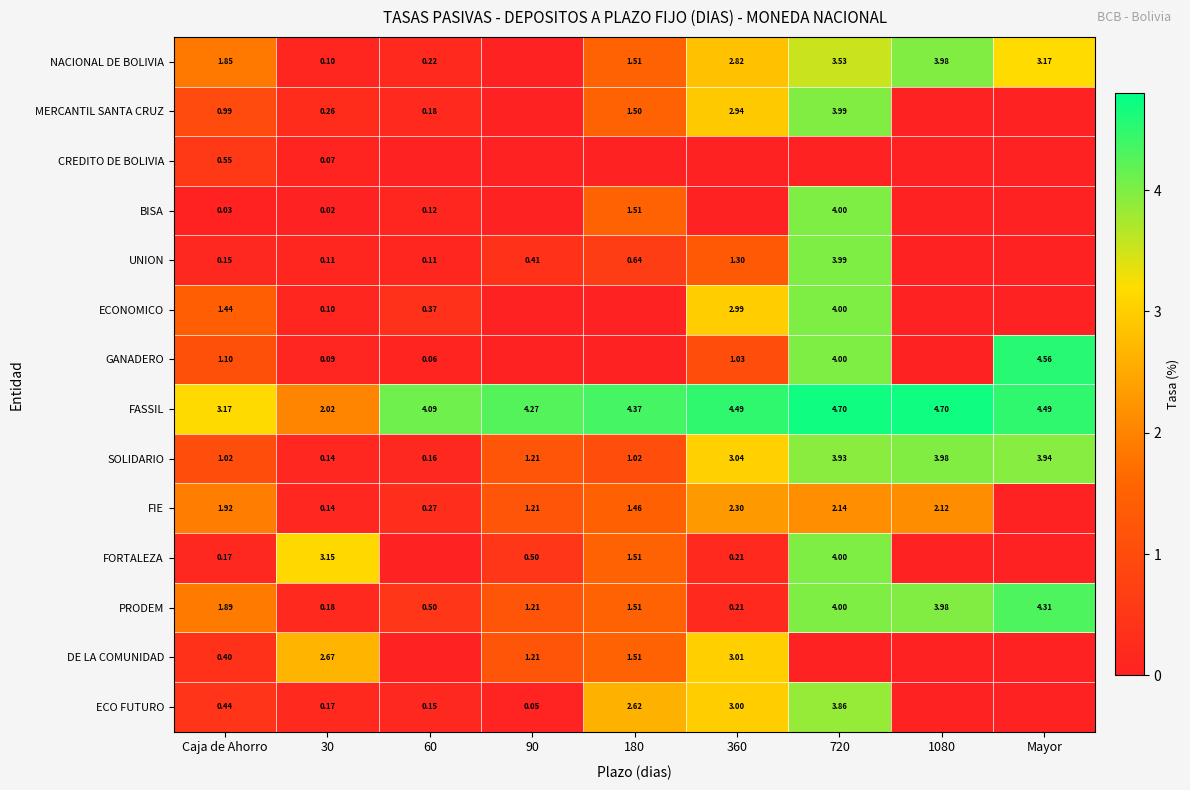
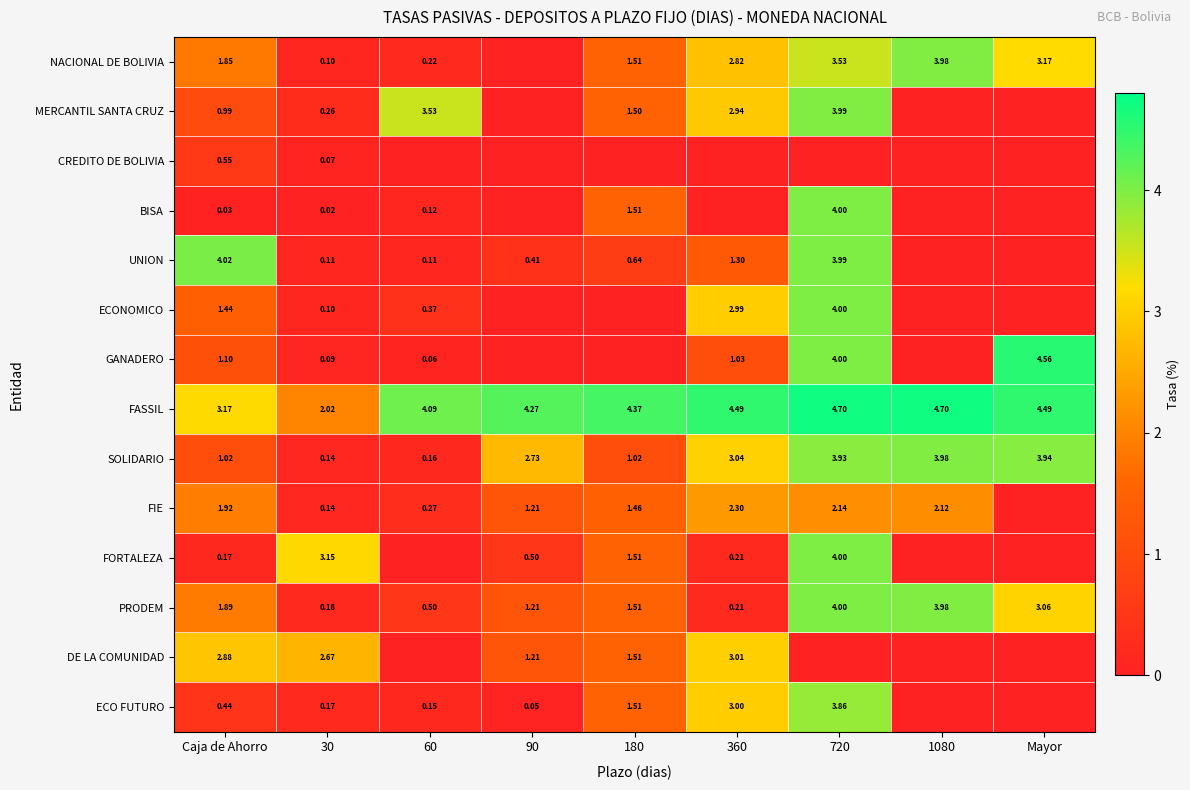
  {
    "NACIONAL DE BOLIVIA": {
      "Caja de Ahorro": 1.85,
      "30": 0.10,
      "60": 0.22,
      "180": 1.51,
      "360": 2.82,
      "720": 3.53,
      "1080": 3.98,
      "Mayor": 3.17
    },
    "MERCANTIL SANTA CRUZ": {
      "Caja de Ahorro": 0.99,
      "30": 0.26,
-     "60": 0.18,
+     "60": 3.53,
      "180": 1.50,
      "360": 2.94,
      "720": 3.99
    },
    "CREDITO DE BOLIVIA": {
      "Caja de Ahorro": 0.55,
      "30": 0.07
    },
    "BISA": {
      "Caja de Ahorro": 0.03,
      "30": 0.02,
      "60": 0.12,
      "180": 1.51,
      "720": 4.00
    },
    "UNION": {
-     "Caja de Ahorro": 0.15,
+     "Caja de Ahorro": 4.02,
      "30": 0.11,
      "60": 0.11,
      "90": 0.41,
      "180": 0.64,
      "360": 1.30,
      "720": 3.99
    },
    "ECONOMICO": {
      "Caja de Ahorro": 1.44,
      "30": 0.10,
      "60": 0.37,
      "360": 2.99,
      "720": 4.00
    },
    "GANADERO": {
      "Caja de Ahorro": 1.10,
      "30": 0.09,
      "60": 0.06,
      "360": 1.03,
      "720": 4.00,
      "Mayor": 4.56
    },
    "FASSIL": {
      "Caja de Ahorro": 3.17,
      "30": 2.02,
      "60": 4.09,
      "90": 4.27,
      "180": 4.37,
      "360": 4.49,
      "720": 4.70,
      "1080": 4.70,
      "Mayor": 4.49
    },
    "SOLIDARIO": {
      "Caja de Ahorro": 1.02,
      "30": 0.14,
      "60": 0.16,
-     "90": 1.21,
+     "90": 2.73,
      "180": 1.02,
      "360": 3.04,
      "720": 3.93,
      "1080": 3.98,
      "Mayor": 3.94
    },
    "FIE": {
      "Caja de Ahorro": 1.92,
      "30": 0.14,
      "60": 0.27,
      "90": 1.21,
      "180": 1.46,
      "360": 2.30,
      "720": 2.14,
      "1080": 2.12
    },
    "FORTALEZA": {
      "Caja de Ahorro": 0.17,
      "30": 3.15,
      "90": 0.50,
      "180": 1.51,
      "360": 0.21,
      "720": 4.00
    },
    "PRODEM": {
      "Caja de Ahorro": 1.89,
      "30": 0.18,
      "60": 0.50,
      "90": 1.21,
      "180": 1.51,
      "360": 0.21,
      "720": 4.00,
      "1080": 3.98,
-     "Mayor": 4.31
+     "Mayor": 3.06
    },
    "DE LA COMUNIDAD": {
-     "Caja de Ahorro": 0.40,
+     "Caja de Ahorro": 2.88,
      "30": 2.67,
      "90": 1.21,
      "180": 1.51,
      "360": 3.01
    },
    "ECO FUTURO": {
      "Caja de Ahorro": 0.44,
      "30": 0.17,
      "60": 0.15,
      "90": 0.05,
-     "180": 2.62,
+     "180": 1.51,
      "360": 3.00,
      "720": 3.86
    }
  }
